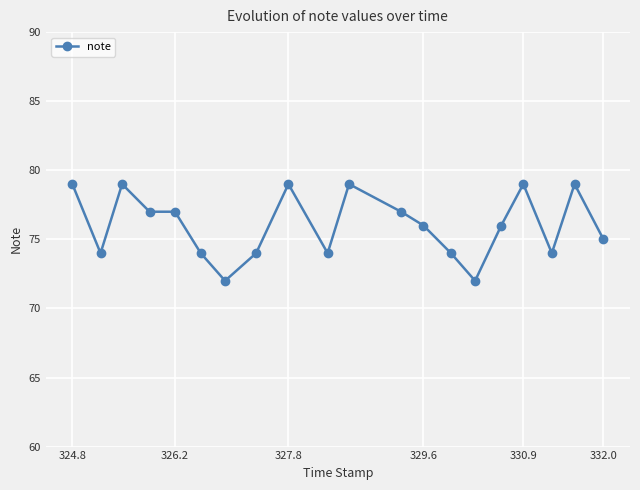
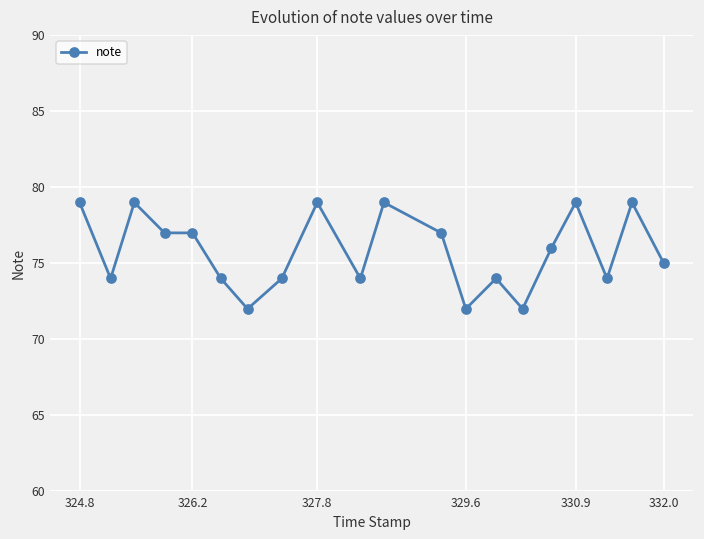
  {
    "324.8": 79,
    "326.2": 77,
    "327.8": 79,
-   "329.6": 76,
+   "329.6": 72,
    "330.9": 79,
    "332.0": 75
  }
